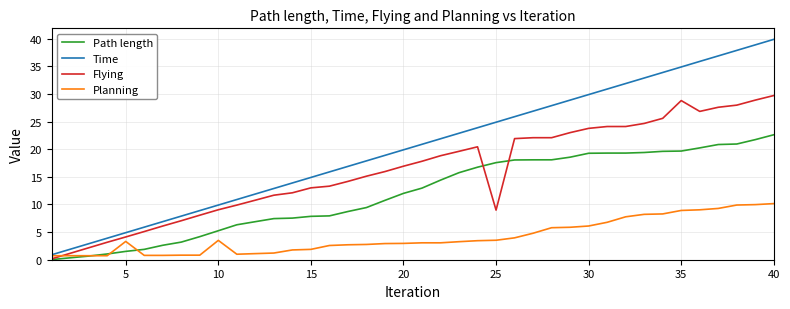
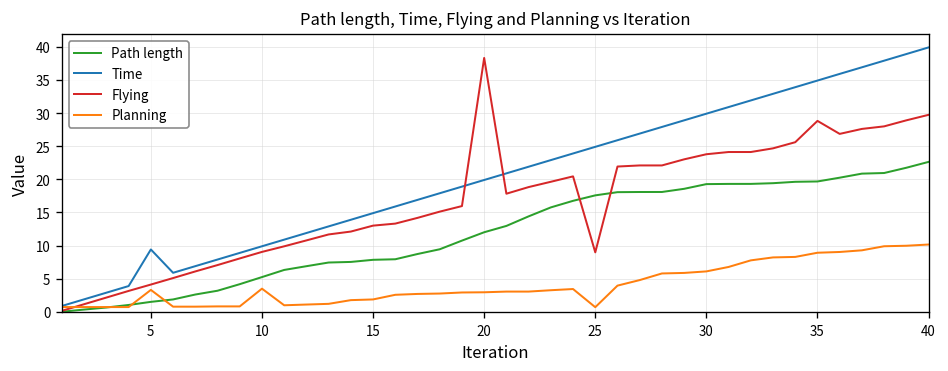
  {
    "Path length": {
      "5": 2,
      "10": 5,
      "15": 8,
      "20": 12,
      "25": 18,
      "30": 19,
      "35": 20,
      "40": 23
    },
    "Time": {
-     "5": 5,
+     "5": 9,
      "10": 10,
      "15": 15,
      "20": 20,
      "25": 25,
      "30": 30,
      "35": 35,
      "40": 40
    },
    "Flying": {
      "5": 4,
      "10": 9,
      "15": 13,
-     "20": 17,
+     "20": 38,
      "25": 9,
      "30": 24,
      "35": 29,
      "40": 30
    },
    "Planning": {
      "5": 3,
      "10": 4,
      "15": 2,
      "20": 3,
-     "25": 4,
+     "25": 1,
      "30": 6,
      "35": 9,
      "40": 10
    }
  }
